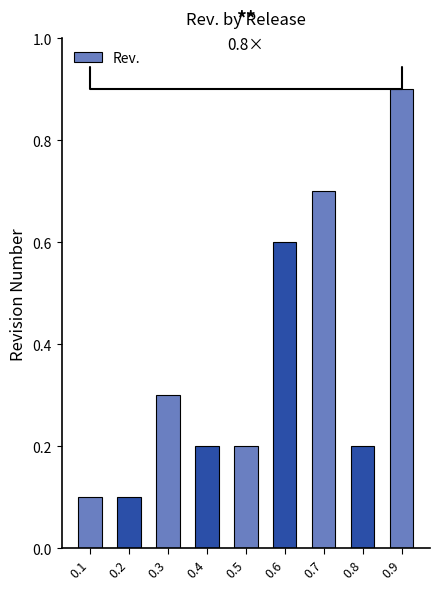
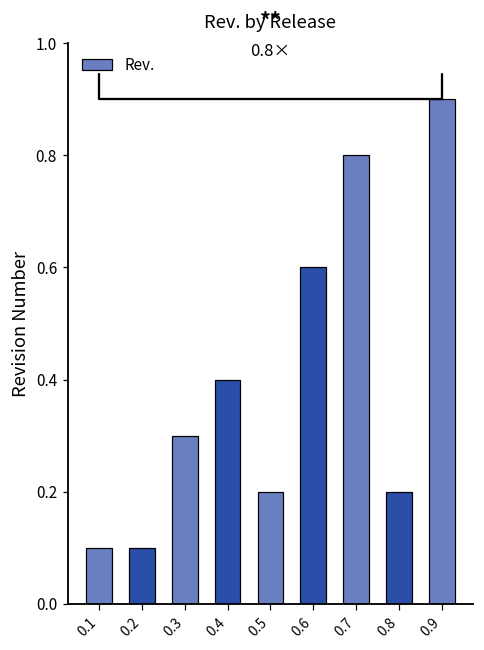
  {
    "0.1": 0.1,
    "0.2": 0.1,
    "0.3": 0.3,
-   "0.4": 0.2,
+   "0.4": 0.4,
    "0.5": 0.2,
    "0.6": 0.6,
-   "0.7": 0.7,
+   "0.7": 0.8,
    "0.8": 0.2,
    "0.9": 0.9
  }
